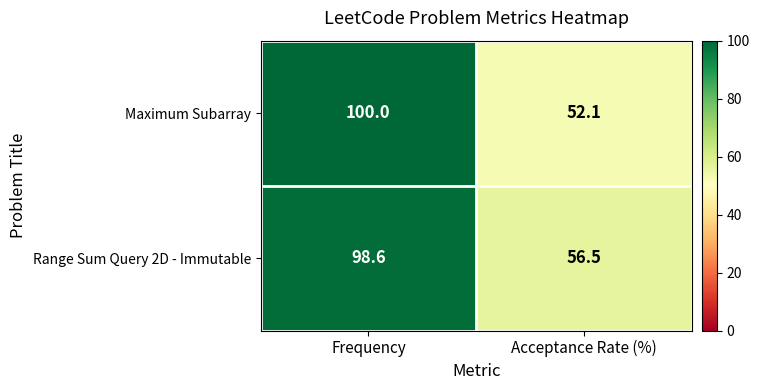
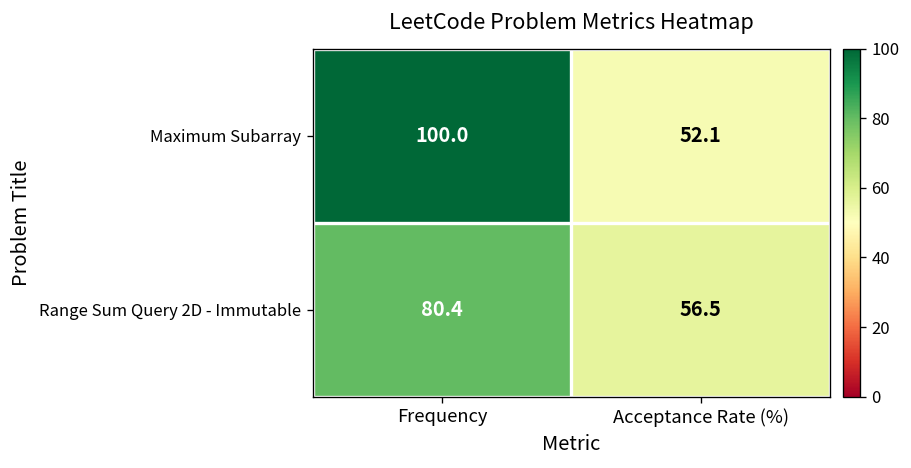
  {
    "Maximum Subarray": {
      "Frequency": 100.0,
      "Acceptance Rate (%)": 52.1
    },
    "Range Sum Query 2D - Immutable": {
-     "Frequency": 98.6,
+     "Frequency": 80.4,
      "Acceptance Rate (%)": 56.5
    }
  }
